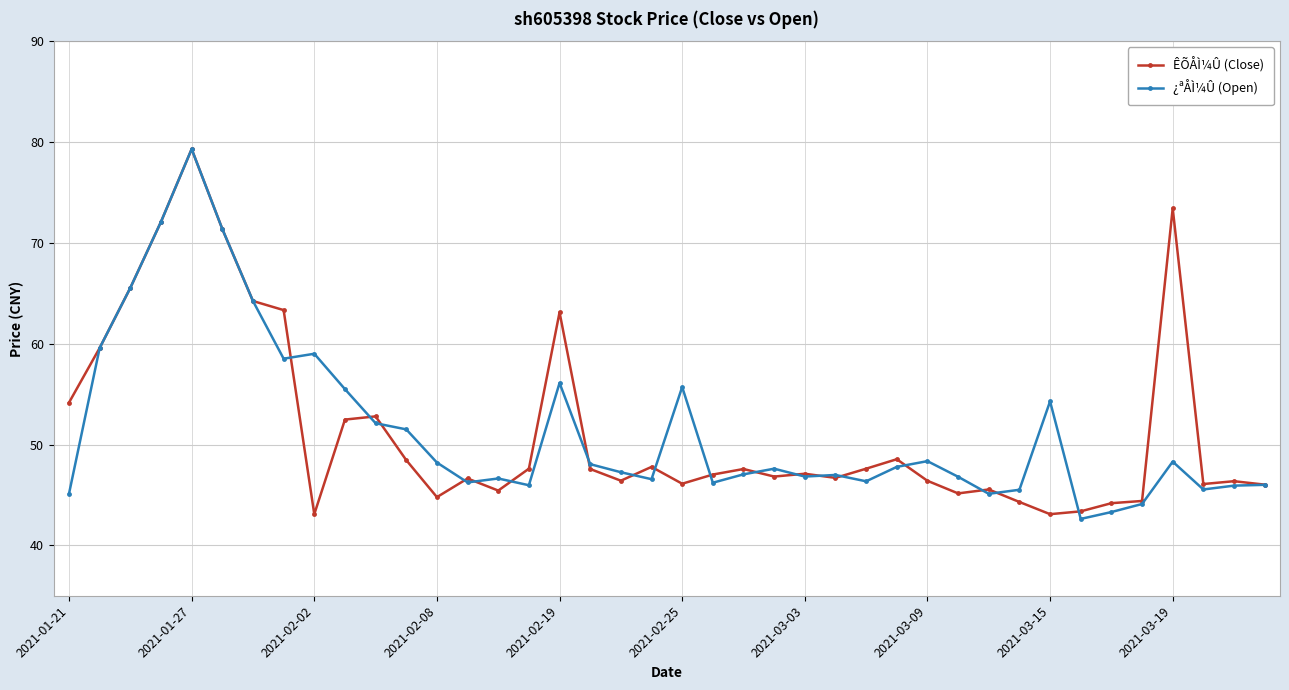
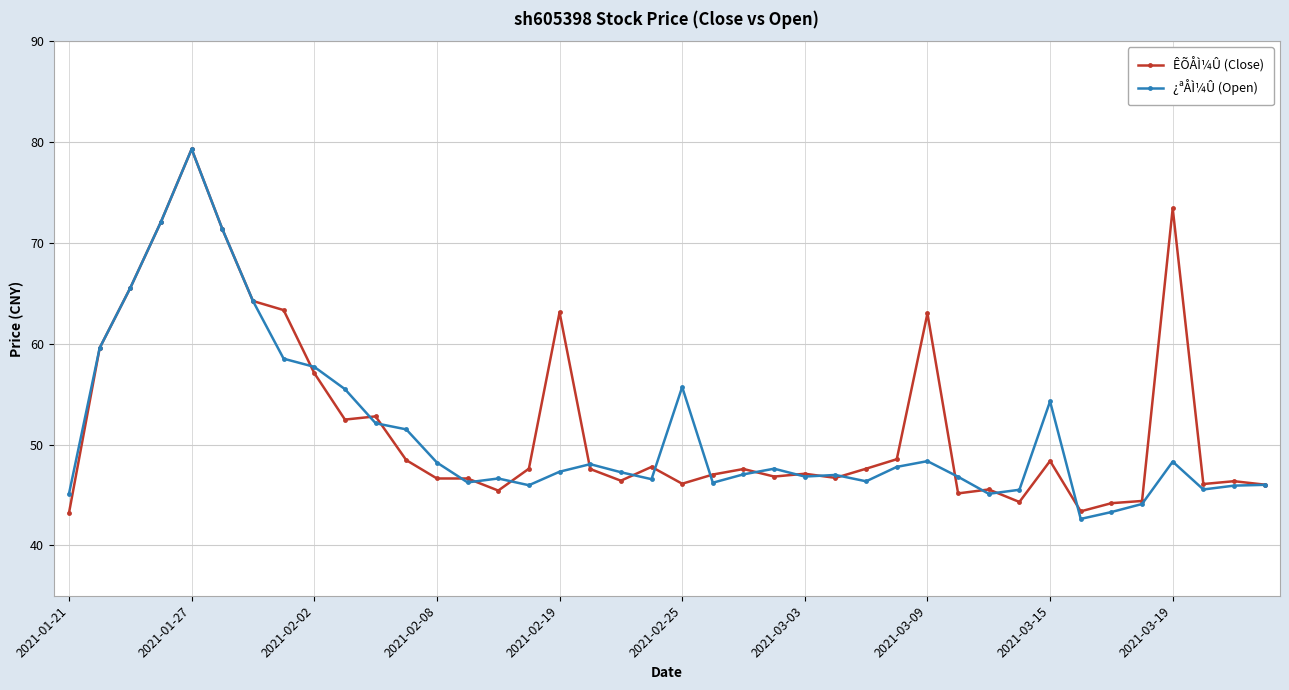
  {
    "ÊÕÅÌ¼Û (Close)": {
-     "2021-01-21": 54.2,
-     "2021-02-02": 43.1,
-     "2021-02-08": 44.8,
+     "2021-01-21": 43.2,
+     "2021-02-02": 57.1,
+     "2021-02-08": 46.6,
      "2021-02-19": 63.1,
      "2021-02-25": 46.1,
      "2021-03-03": 47.1,
-     "2021-03-09": 46.4,
-     "2021-03-15": 43.1,
+     "2021-03-09": 63.0,
+     "2021-03-15": 48.4,
      "2021-03-19": 73.4
    },
    "¿ªÅÌ¼Û (Open)": {
      "2021-01-21": 45.1,
-     "2021-02-02": 59.0,
+     "2021-02-02": 57.7,
      "2021-02-08": 48.2,
-     "2021-02-19": 56.1,
+     "2021-02-19": 47.3,
      "2021-02-25": 55.7,
      "2021-03-03": 46.8,
      "2021-03-09": 48.4,
      "2021-03-15": 54.3,
      "2021-03-19": 48.3
    }
  }
